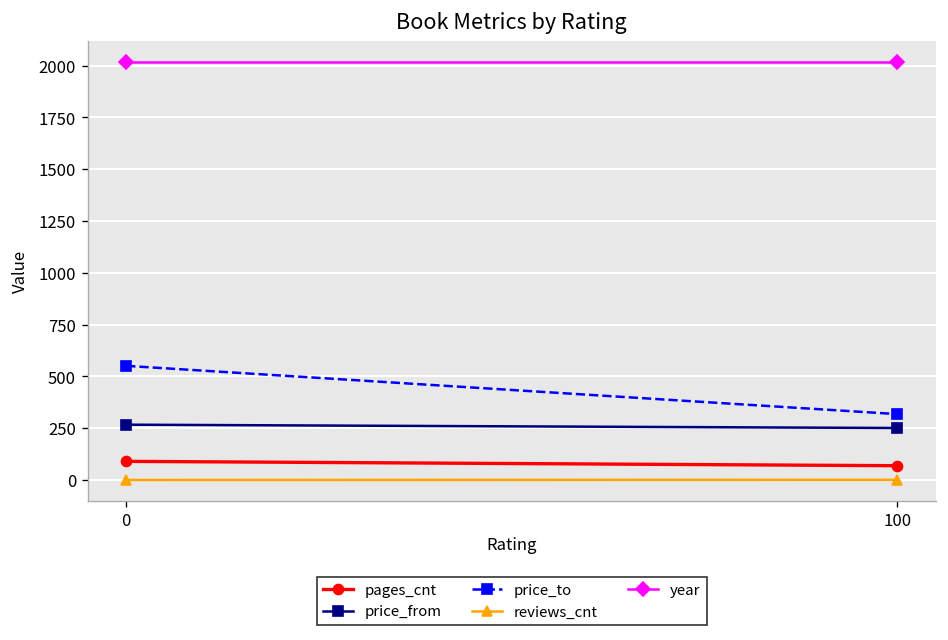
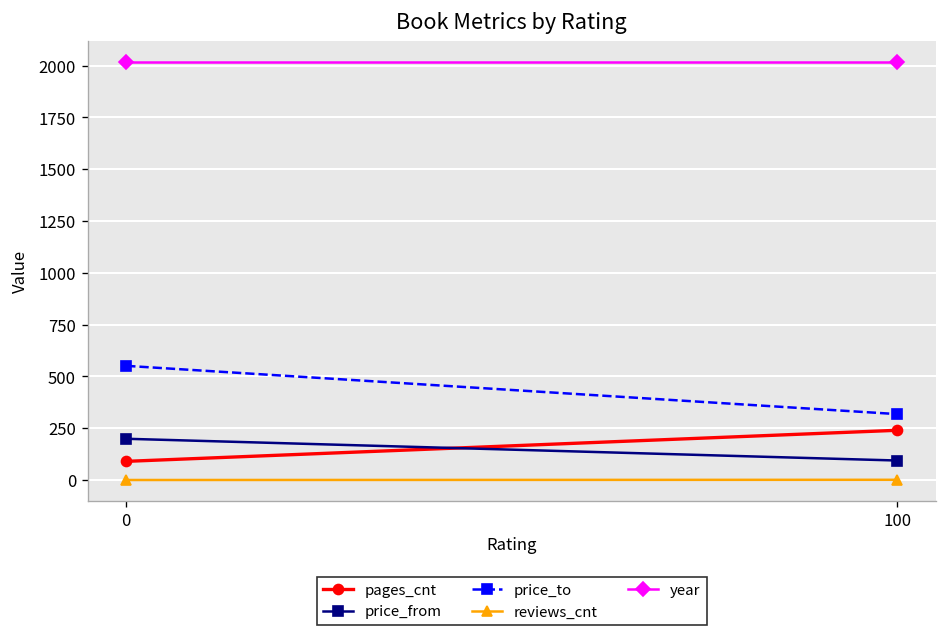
  {
    "pages_cnt": {
      "0": 90,
-     "100": 70
+     "100": 240
    },
    "price_from": {
-     "0": 270,
-     "100": 250
+     "0": 200,
+     "100": 90
    },
    "price_to": {
      "0": 550,
      "100": 320
    },
    "reviews_cnt": {
      "0": 0,
      "100": 0
    },
    "year": {
      "0": 2020,
      "100": 2020
    }
  }
